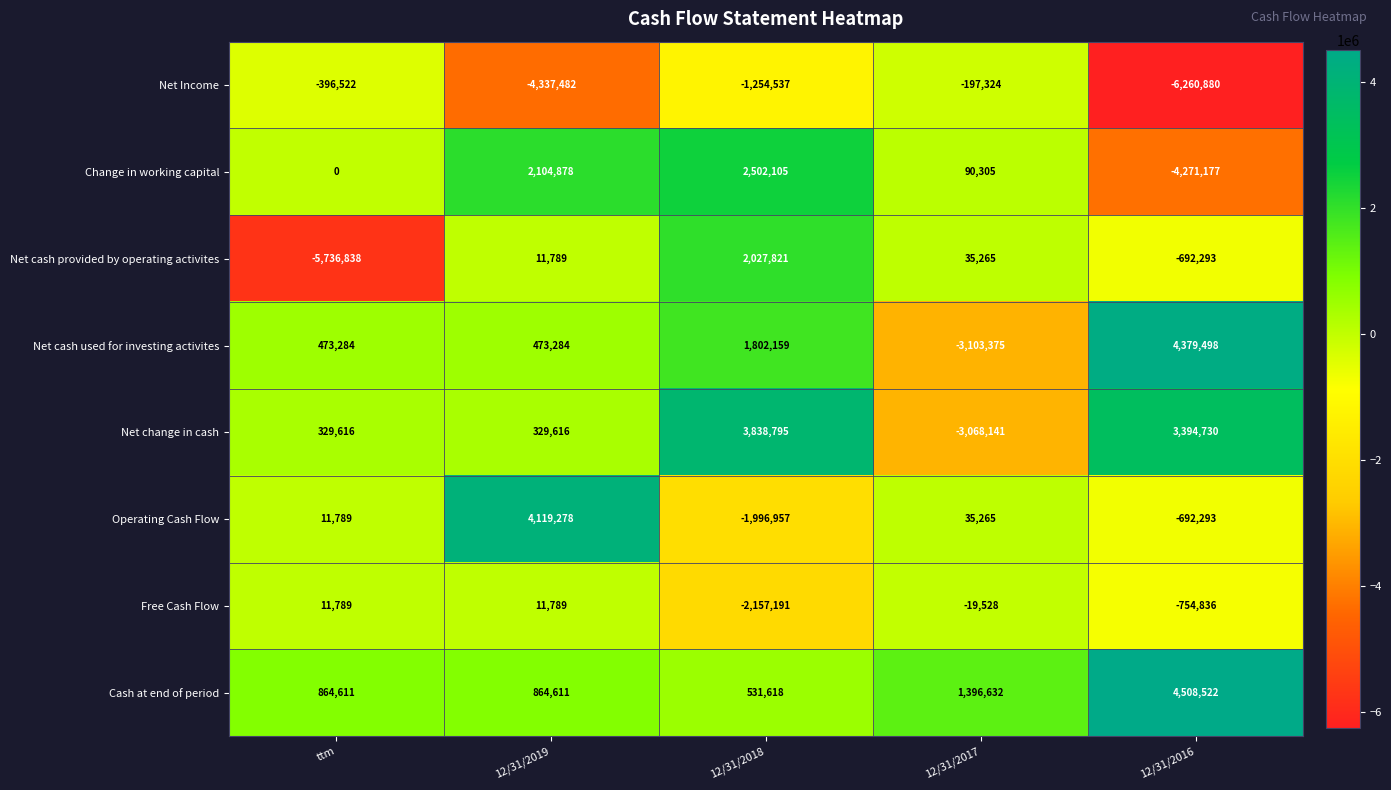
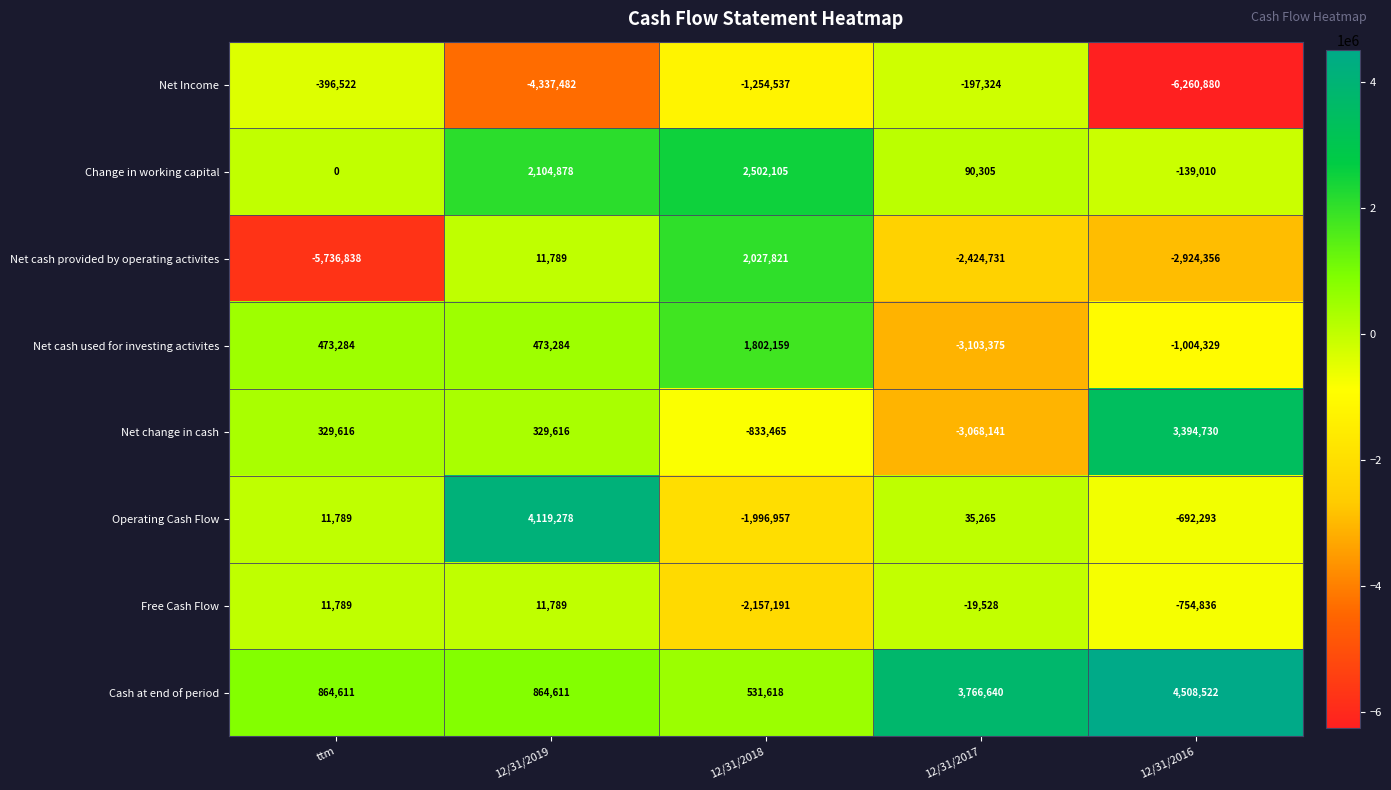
  {
    "Net Income": {
      "ttm": "-396,522",
      "12/31/2019": "-4,337,482",
      "12/31/2018": "-1,254,537",
      "12/31/2017": "-197,324",
      "12/31/2016": "-6,260,880"
    },
    "Change in working capital": {
      "ttm": "0",
      "12/31/2019": "2,104,878",
      "12/31/2018": "2,502,105",
      "12/31/2017": "90,305",
-     "12/31/2016": "-4,271,177"
+     "12/31/2016": "-139,010"
    },
    "Net cash provided by operating activites": {
      "ttm": "-5,736,838",
      "12/31/2019": "11,789",
      "12/31/2018": "2,027,821",
-     "12/31/2017": "35,265",
-     "12/31/2016": "-692,293"
+     "12/31/2017": "-2,424,731",
+     "12/31/2016": "-2,924,356"
    },
    "Net cash used for investing activites": {
      "ttm": "473,284",
      "12/31/2019": "473,284",
      "12/31/2018": "1,802,159",
      "12/31/2017": "-3,103,375",
-     "12/31/2016": "4,379,498"
+     "12/31/2016": "-1,004,329"
    },
    "Net change in cash": {
      "ttm": "329,616",
      "12/31/2019": "329,616",
-     "12/31/2018": "3,838,795",
+     "12/31/2018": "-833,465",
      "12/31/2017": "-3,068,141",
      "12/31/2016": "3,394,730"
    },
    "Operating Cash Flow": {
      "ttm": "11,789",
      "12/31/2019": "4,119,278",
      "12/31/2018": "-1,996,957",
      "12/31/2017": "35,265",
      "12/31/2016": "-692,293"
    },
    "Free Cash Flow": {
      "ttm": "11,789",
      "12/31/2019": "11,789",
      "12/31/2018": "-2,157,191",
      "12/31/2017": "-19,528",
      "12/31/2016": "-754,836"
    },
    "Cash at end of period": {
      "ttm": "864,611",
      "12/31/2019": "864,611",
      "12/31/2018": "531,618",
-     "12/31/2017": "1,396,632",
+     "12/31/2017": "3,766,640",
      "12/31/2016": "4,508,522"
    }
  }
